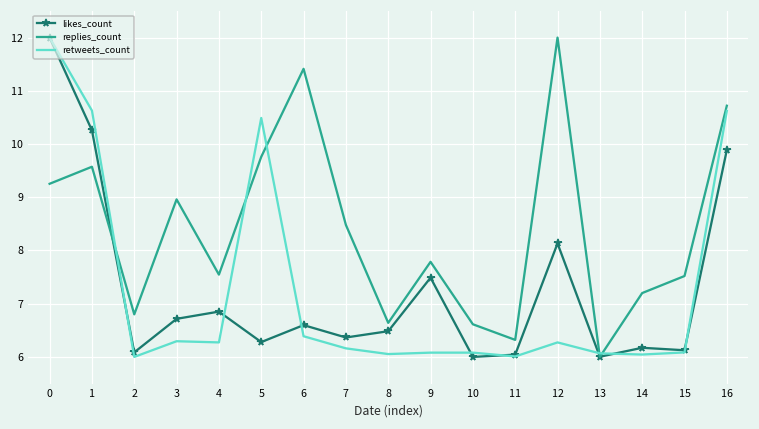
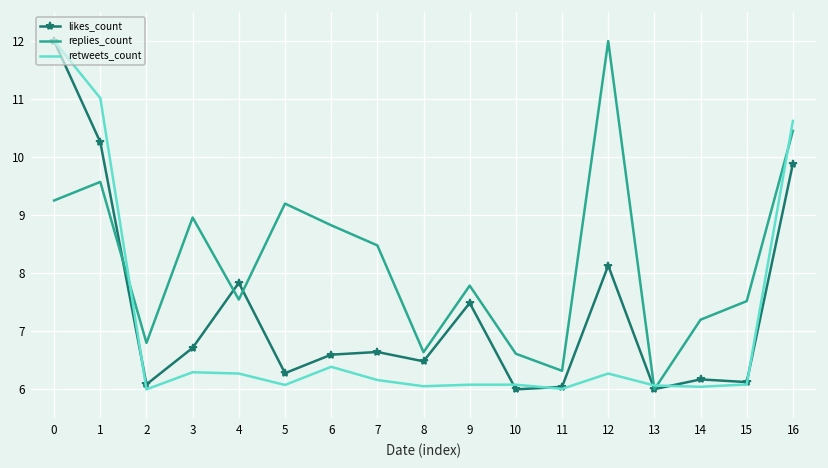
  {
    "likes_count": {
      "1": 10.3,
      "2": 6.1,
      "3": 6.7,
-     "4": 6.9,
+     "4": 7.8,
      "5": 6.3,
      "6": 6.6,
-     "7": 6.4,
+     "7": 6.6,
      "8": 6.5,
      "9": 7.5,
      "10": 6.0,
      "12": 8.1,
      "14": 6.2,
      "16": 9.9
    },
    "replies_count": {
      "0": 9.3,
      "1": 9.6,
      "2": 6.8,
      "3": 9.0,
      "4": 7.5,
-     "5": 9.8,
-     "6": 11.4,
+     "5": 9.2,
+     "6": 8.8,
      "7": 8.5,
      "8": 6.6,
      "9": 7.8,
      "10": 6.6,
      "11": 6.3,
      "12": 12.0,
      "14": 7.2,
      "15": 7.5,
-     "16": 10.7
+     "16": 10.5
    },
    "retweets_count": {
-     "1": 10.6,
+     "1": 11.0,
      "2": 6.0,
      "3": 6.3,
      "4": 6.3,
-     "5": 10.5,
+     "5": 6.1,
      "6": 6.4,
      "7": 6.2,
      "8": 6.1,
      "9": 6.1,
      "10": 6.1,
      "12": 6.3,
      "13": 6.1,
      "14": 6.0,
      "16": 10.6
    }
  }
